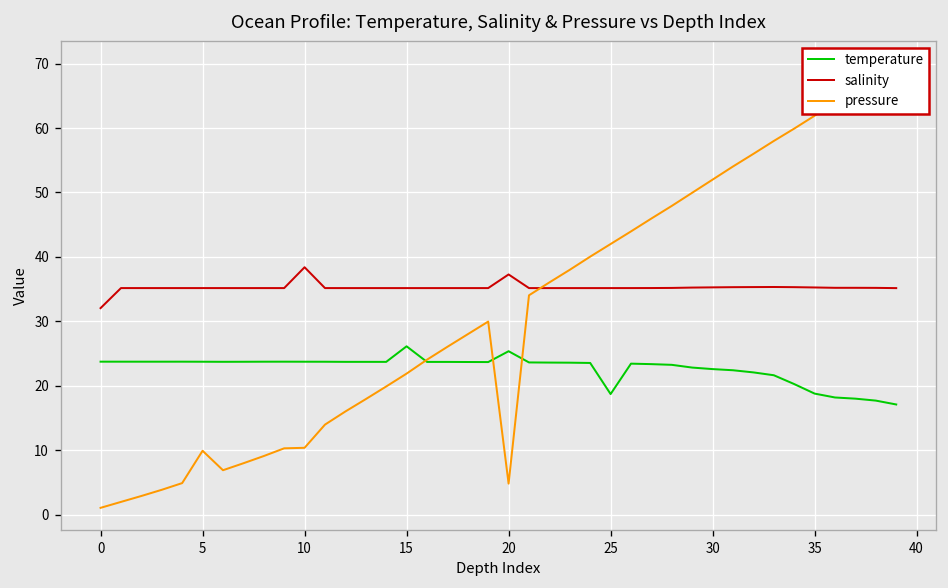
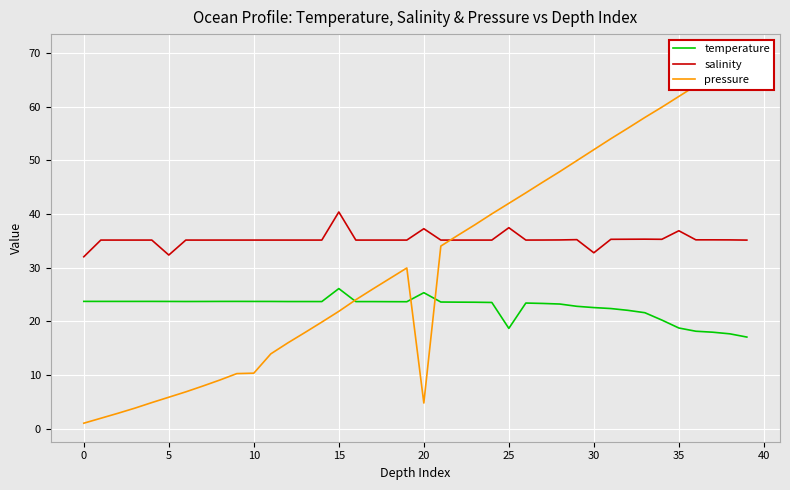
  {
    "temperature": {
      "0": 24,
      "5": 24,
      "10": 24,
      "15": 26,
      "20": 25,
      "25": 19,
      "30": 23,
      "35": 19
    },
    "salinity": {
      "0": 32,
-     "5": 35,
-     "10": 38,
-     "15": 35,
+     "5": 32,
+     "10": 35,
+     "15": 40,
      "20": 37,
-     "25": 35,
-     "30": 35,
-     "35": 35
+     "25": 37,
+     "30": 33,
+     "35": 37
    },
    "pressure": {
      "0": 1,
-     "5": 10,
+     "5": 6,
      "10": 10,
      "15": 22,
      "20": 5,
      "25": 42,
      "30": 52,
      "35": 62
    }
  }
